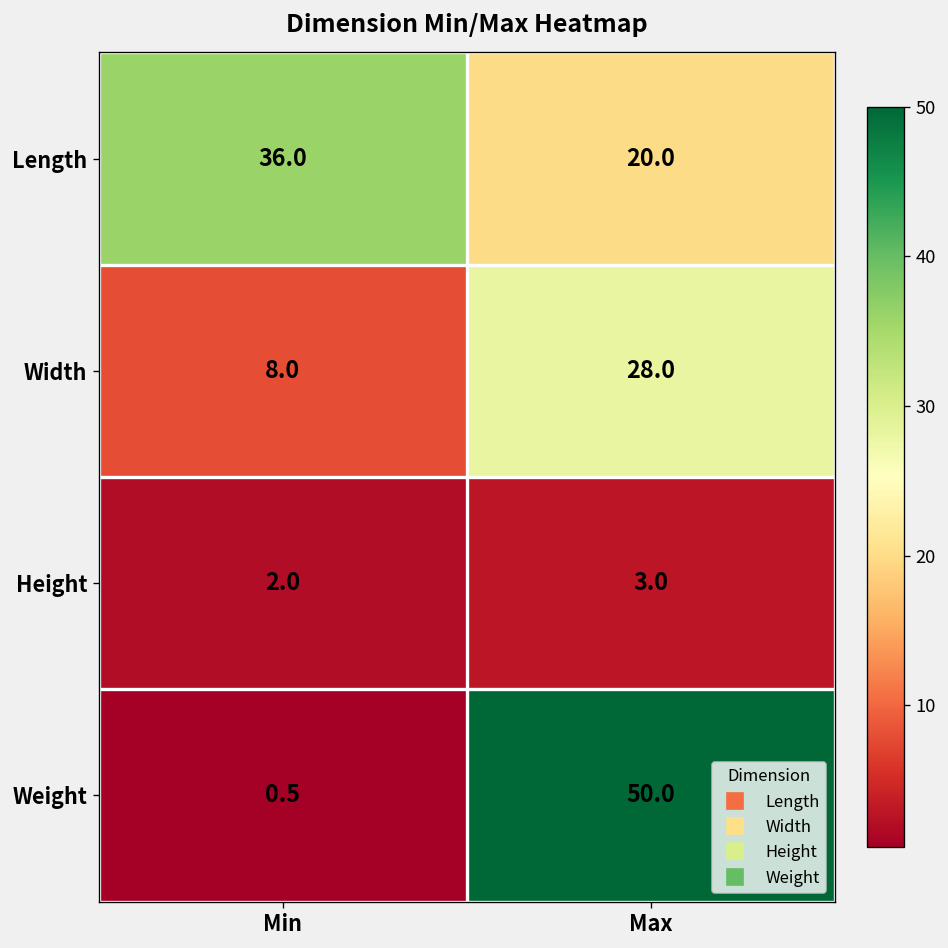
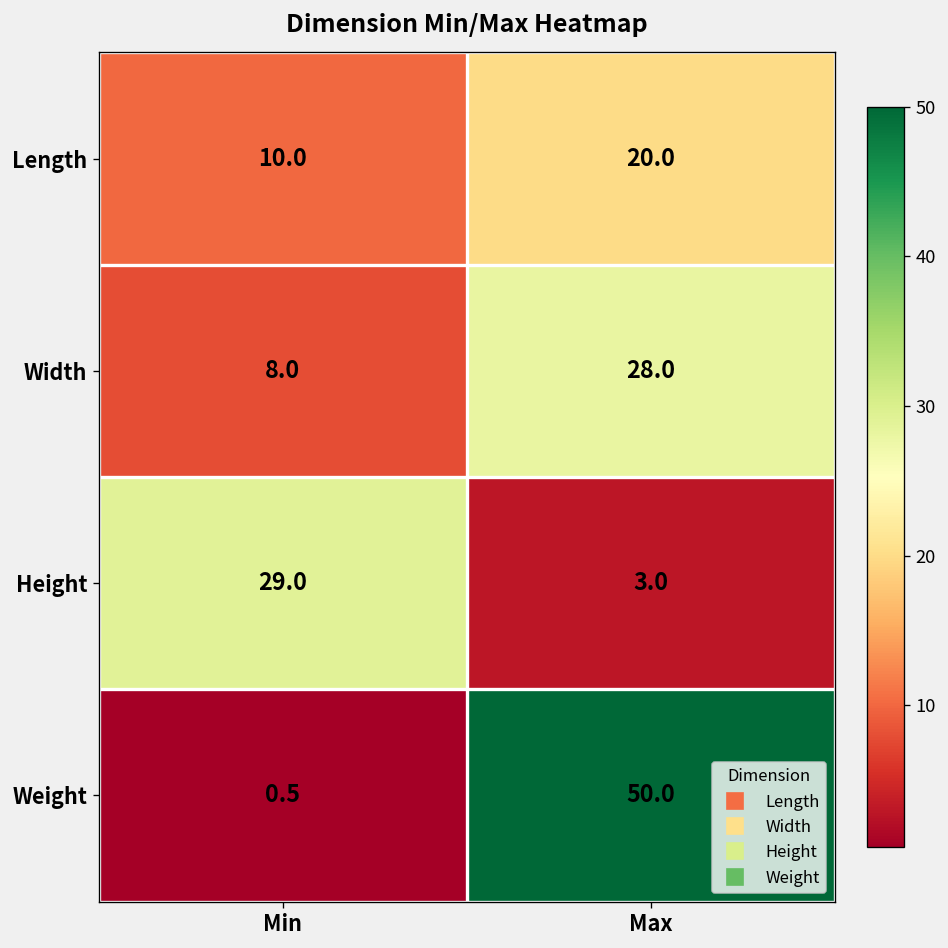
  {
    "Length": {
-     "Min": 36.0,
+     "Min": 10.0,
      "Max": 20.0
    },
    "Width": {
      "Min": 8.0,
      "Max": 28.0
    },
    "Height": {
-     "Min": 2.0,
+     "Min": 29.0,
      "Max": 3.0
    },
    "Weight": {
      "Min": 0.5,
      "Max": 50.0
    }
  }
